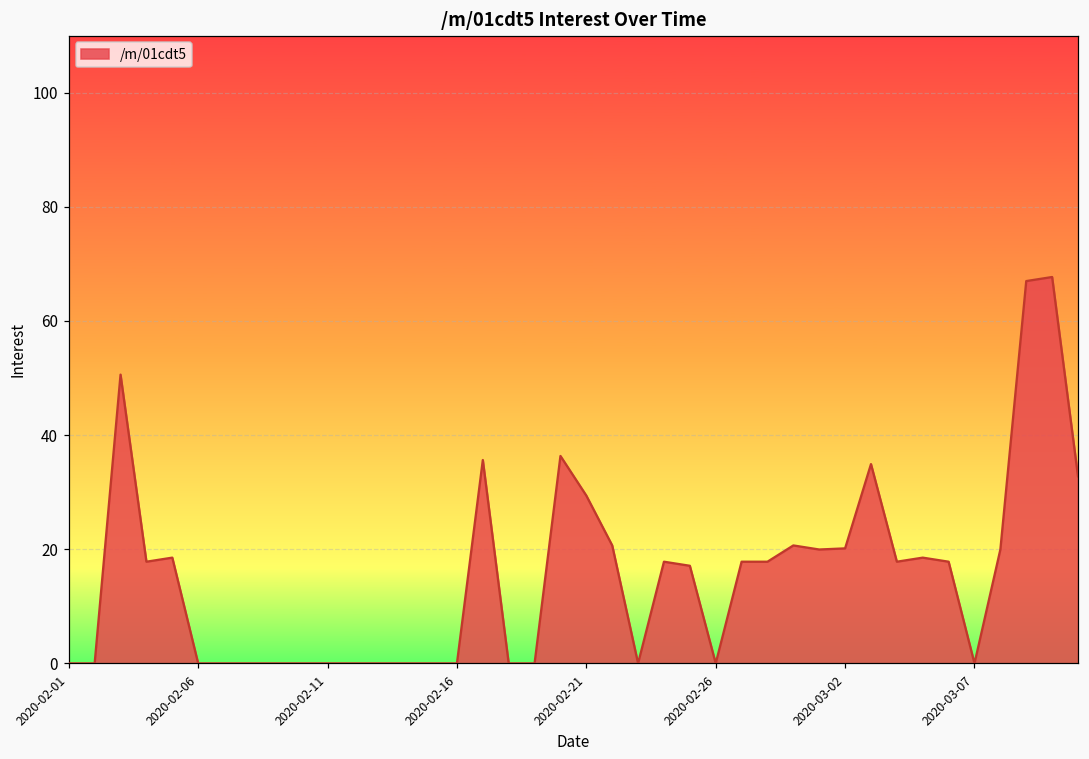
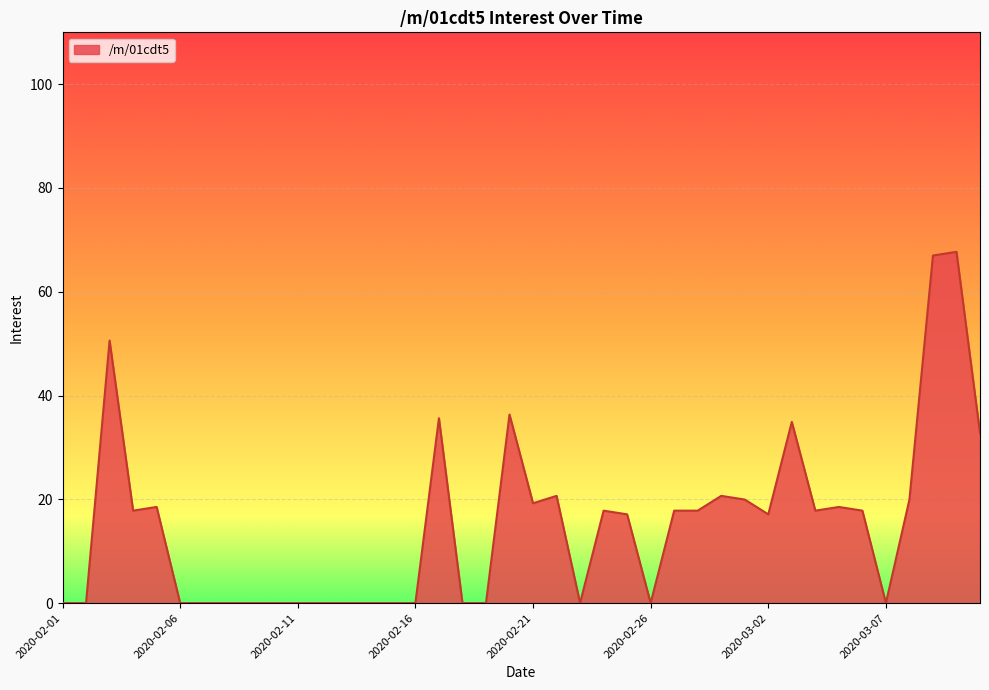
  {
    "2020-02-01": 0,
    "2020-02-06": 0,
    "2020-02-11": 0,
    "2020-02-16": 0,
-   "2020-02-21": 29,
+   "2020-02-21": 19,
    "2020-02-26": 0,
-   "2020-03-02": 20,
+   "2020-03-02": 17,
    "2020-03-07": 0
  }
